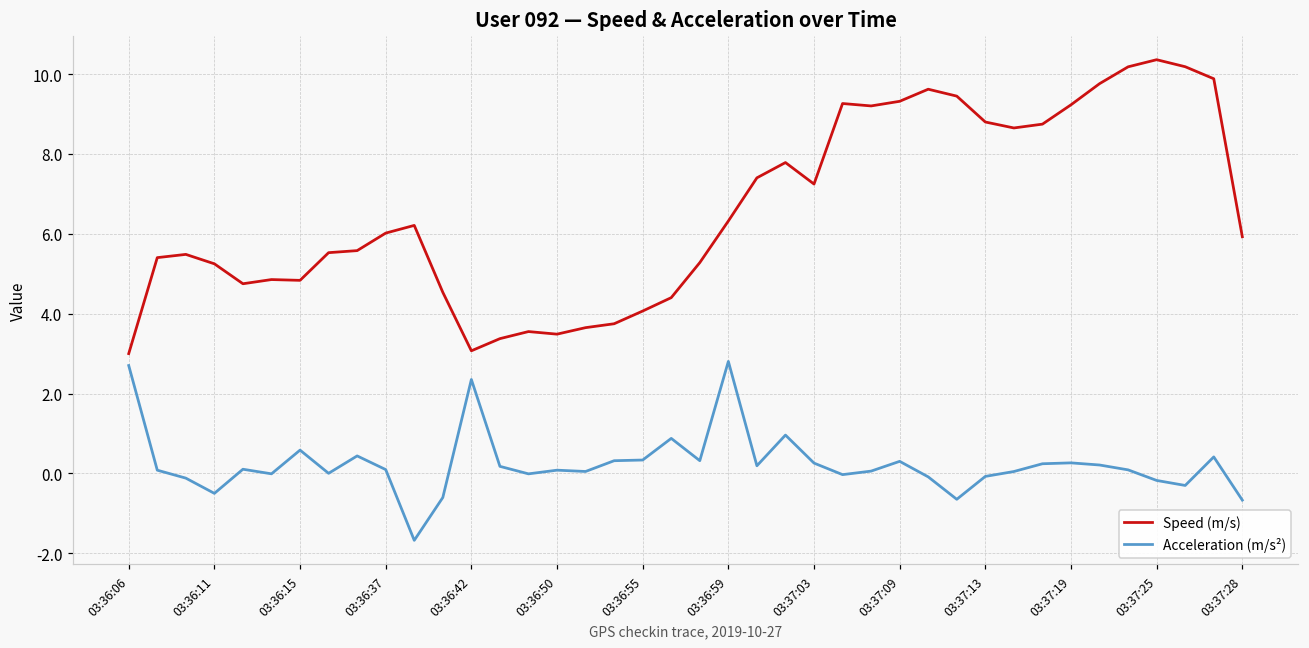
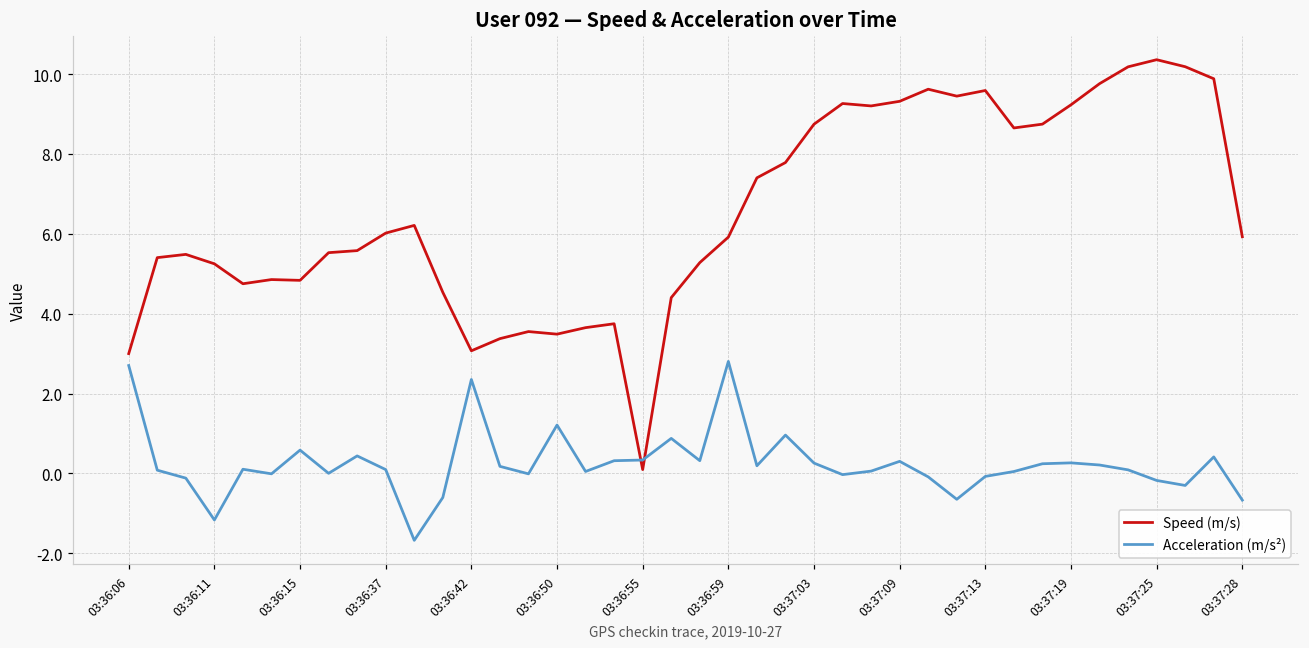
  {
    "Speed (m/s)": {
      "03:36:06": 3.0,
      "03:36:11": 5.2,
      "03:36:15": 4.8,
      "03:36:37": 6.0,
      "03:36:42": 3.1,
      "03:36:50": 3.5,
-     "03:36:55": 4.1,
-     "03:36:59": 6.3,
-     "03:37:03": 7.2,
+     "03:36:55": 0.1,
+     "03:36:59": 5.9,
+     "03:37:03": 8.7,
      "03:37:09": 9.3,
-     "03:37:13": 8.8,
+     "03:37:13": 9.6,
      "03:37:19": 9.2,
      "03:37:25": 10.4,
      "03:37:28": 5.9
    },
    "Acceleration (m/s²)": {
      "03:36:06": 2.7,
-     "03:36:11": -0.5,
+     "03:36:11": -1.2,
      "03:36:15": 0.6,
      "03:36:37": 0.1,
      "03:36:42": 2.4,
-     "03:36:50": 0.1,
+     "03:36:50": 1.2,
      "03:36:55": 0.3,
      "03:36:59": 2.8,
      "03:37:03": 0.3,
      "03:37:09": 0.3,
      "03:37:13": -0.1,
      "03:37:19": 0.3,
      "03:37:25": -0.2,
      "03:37:28": -0.7
    }
  }
